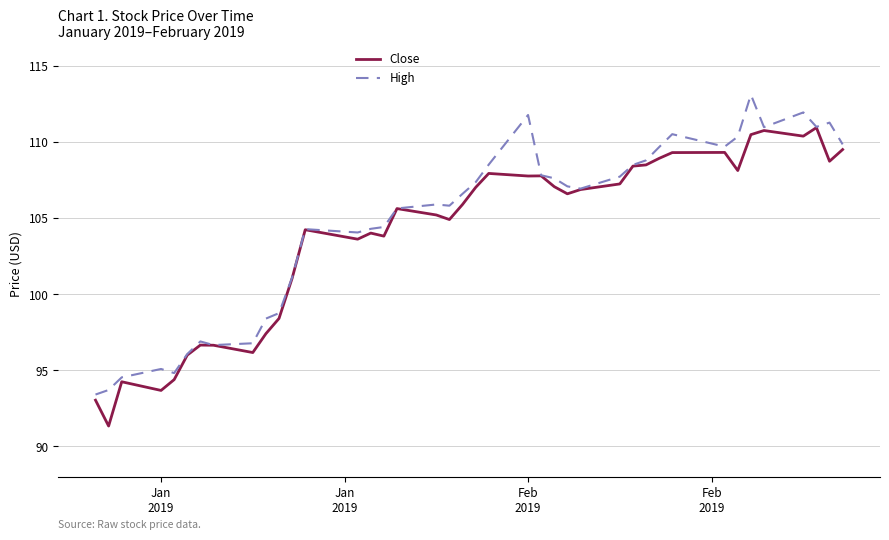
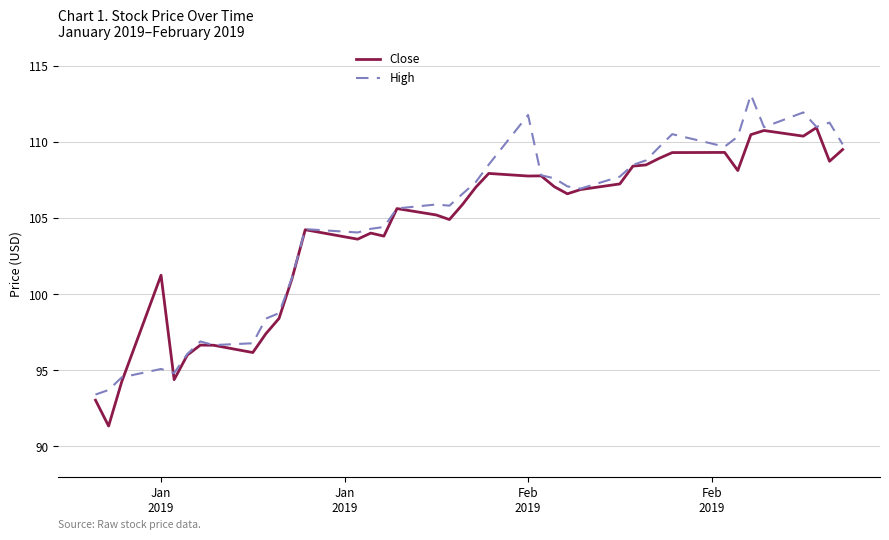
  {
    "Close": {
-     "Jan 2019": 93.7,
+     "Jan 2019": 101.3,
      "Feb 2019": 107.8
    },
    "High": {
      "Jan 2019": 95.1,
      "Feb 2019": 111.8
    }
  }
